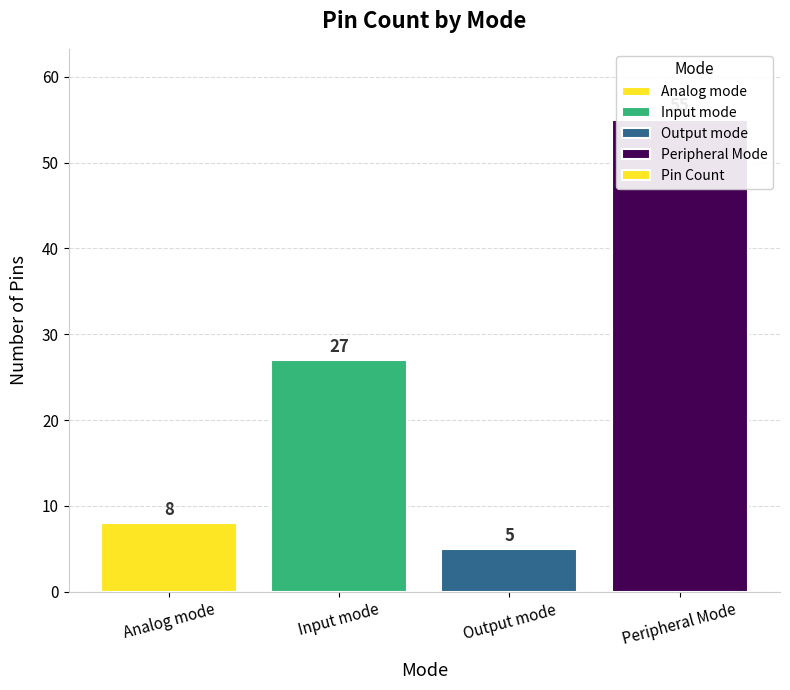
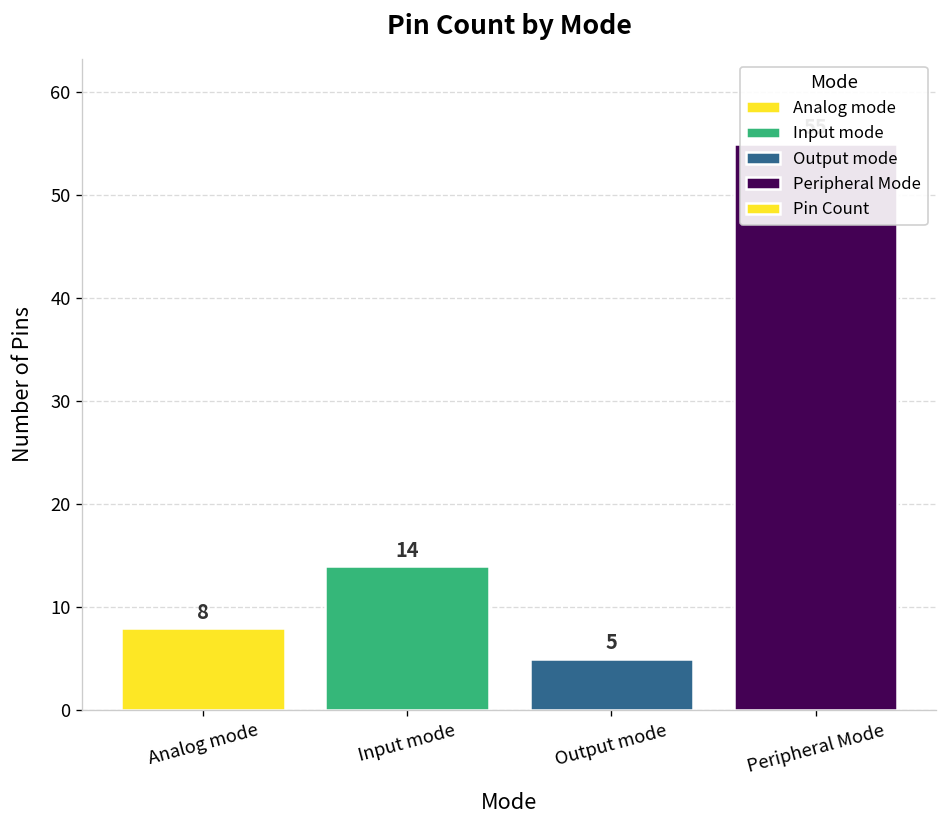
  {
    "Analog mode": 8,
-   "Input mode": 27,
+   "Input mode": 14,
    "Output mode": 5
  }
